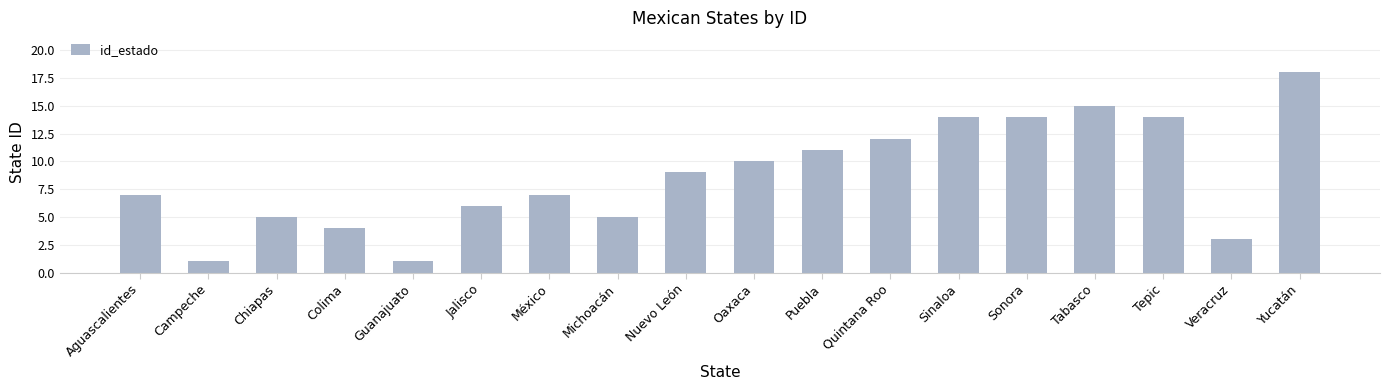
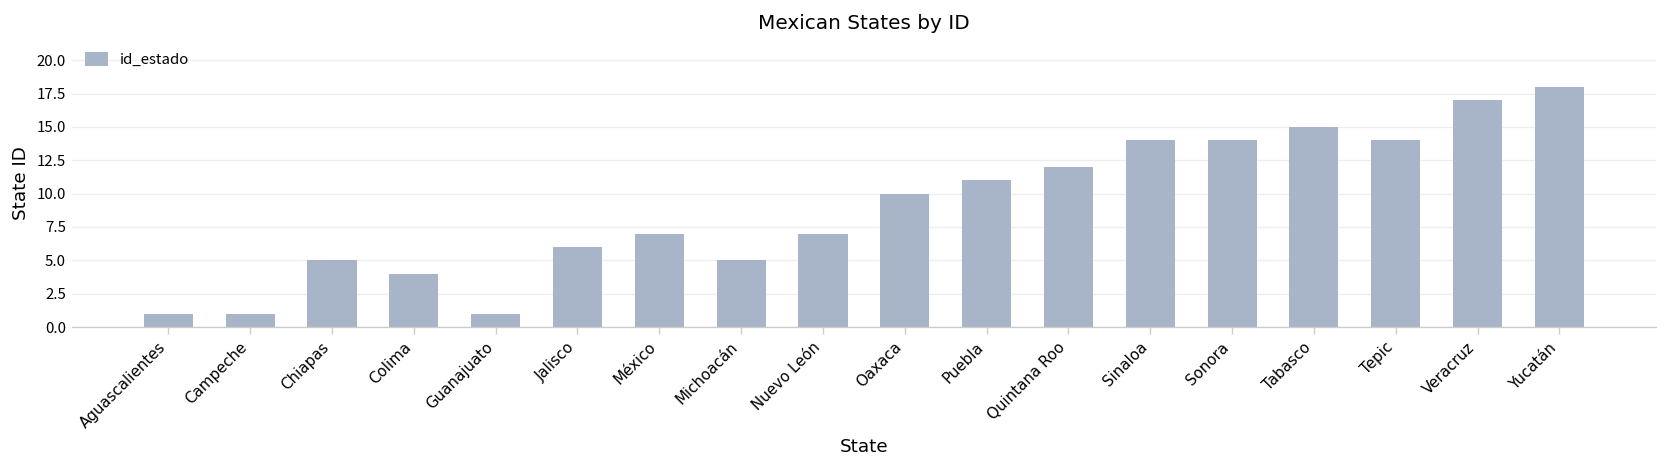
  {
-   "Aguascalientes": 7,
+   "Aguascalientes": 1,
    "Campeche": 1,
    "Chiapas": 5,
    "Colima": 4,
    "Guanajuato": 1,
    "Jalisco": 6,
    "México": 7,
    "Michoacán": 5,
-   "Nuevo León": 9,
+   "Nuevo León": 7,
    "Oaxaca": 10,
    "Puebla": 11,
    "Quintana Roo": 12,
    "Sinaloa": 14,
    "Sonora": 14,
    "Tabasco": 15,
    "Tepic": 14,
-   "Veracruz": 3,
+   "Veracruz": 17,
    "Yucatán": 18
  }
